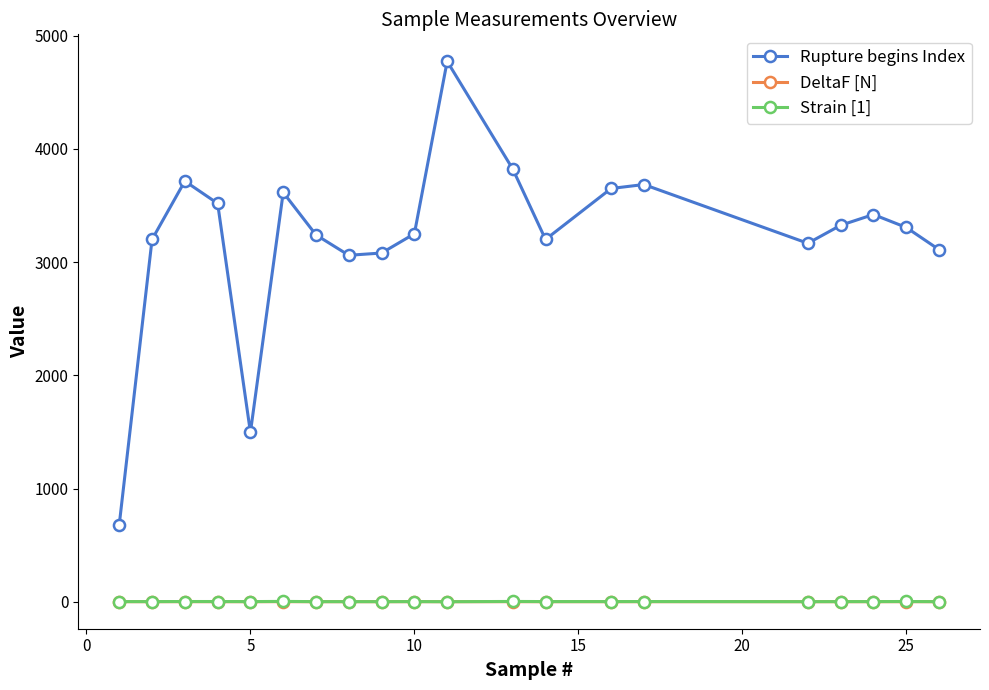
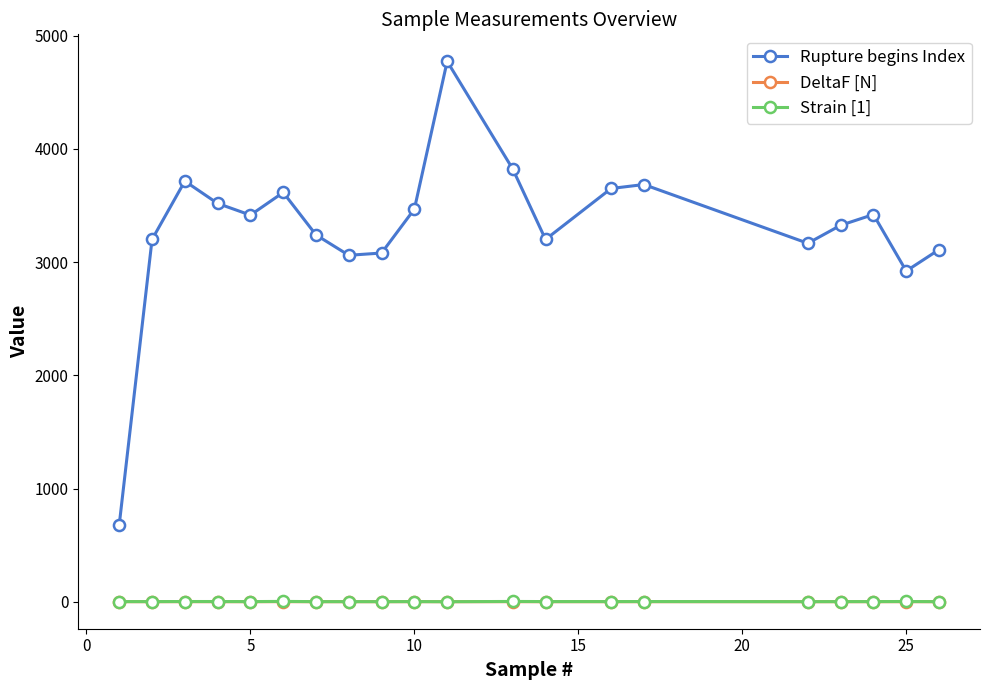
  {
    "Rupture begins Index": {
-     "5": 1500,
-     "10": 3250,
-     "25": 3310
+     "5": 3420,
+     "10": 3470,
+     "25": 2920
    }
  }
